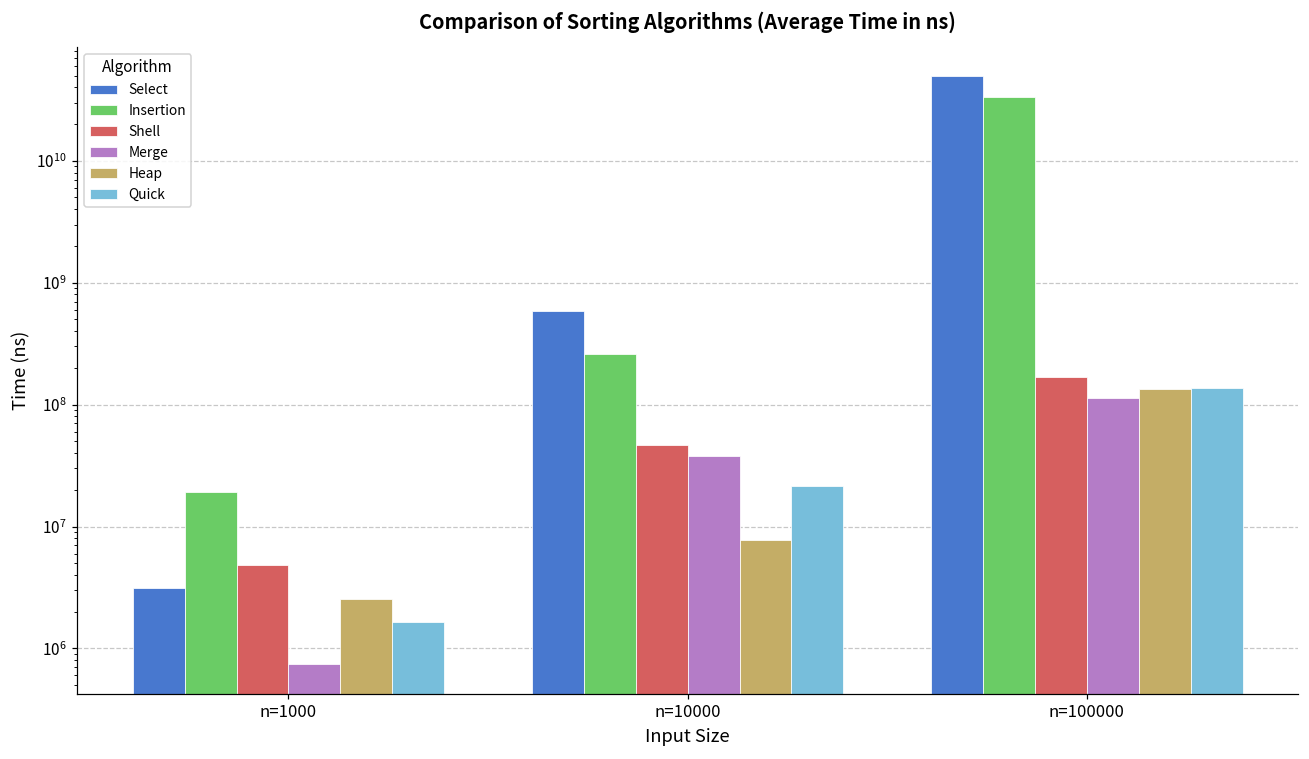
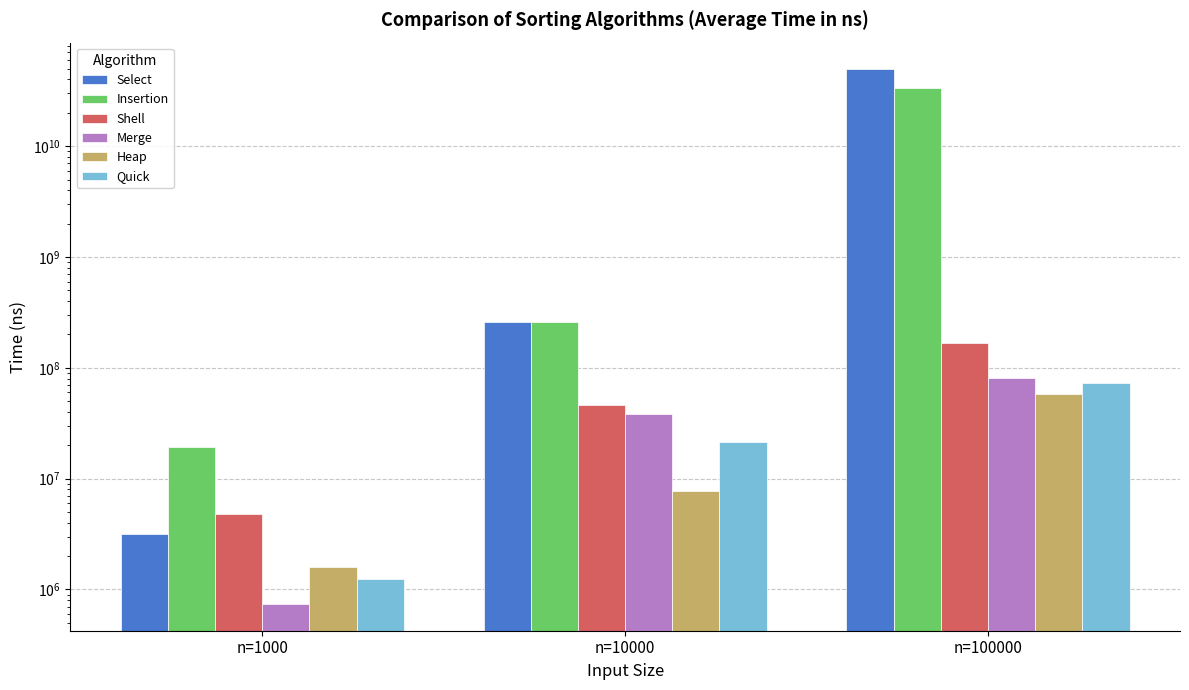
  {
    "Select": {
      "n=1000": 3200000,
-     "n=10000": 600000000,
+     "n=10000": 260000000,
      "n=100000": 50000000000
    },
    "Insertion": {
      "n=1000": 19000000,
      "n=10000": 260000000,
      "n=100000": 34000000000
    },
    "Shell": {
      "n=1000": 5000000,
      "n=10000": 47000000,
      "n=100000": 170000000
    },
    "Merge": {
      "n=1000": 700000,
      "n=10000": 38000000,
-     "n=100000": 110000000
+     "n=100000": 80000000
    },
    "Heap": {
-     "n=1000": 2500000,
+     "n=1000": 1600000,
      "n=10000": 8000000,
-     "n=100000": 130000000
+     "n=100000": 60000000
    },
    "Quick": {
-     "n=1000": 1700000,
+     "n=1000": 1200000,
      "n=10000": 21000000,
-     "n=100000": 140000000
+     "n=100000": 70000000
    }
  }
